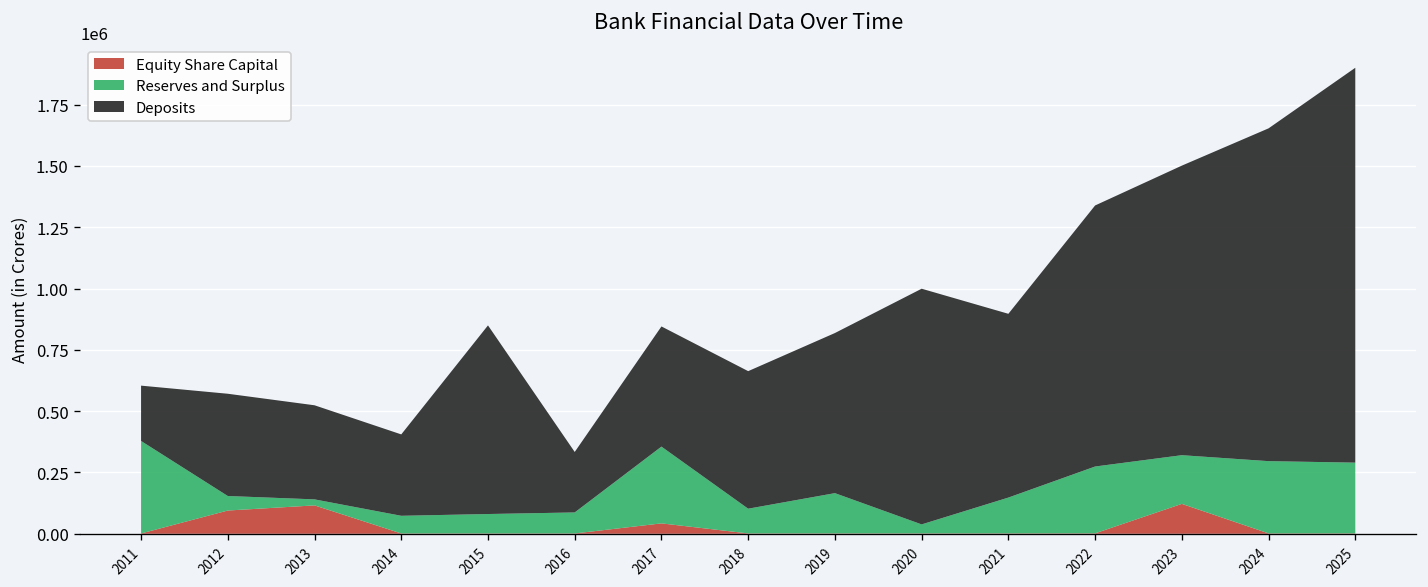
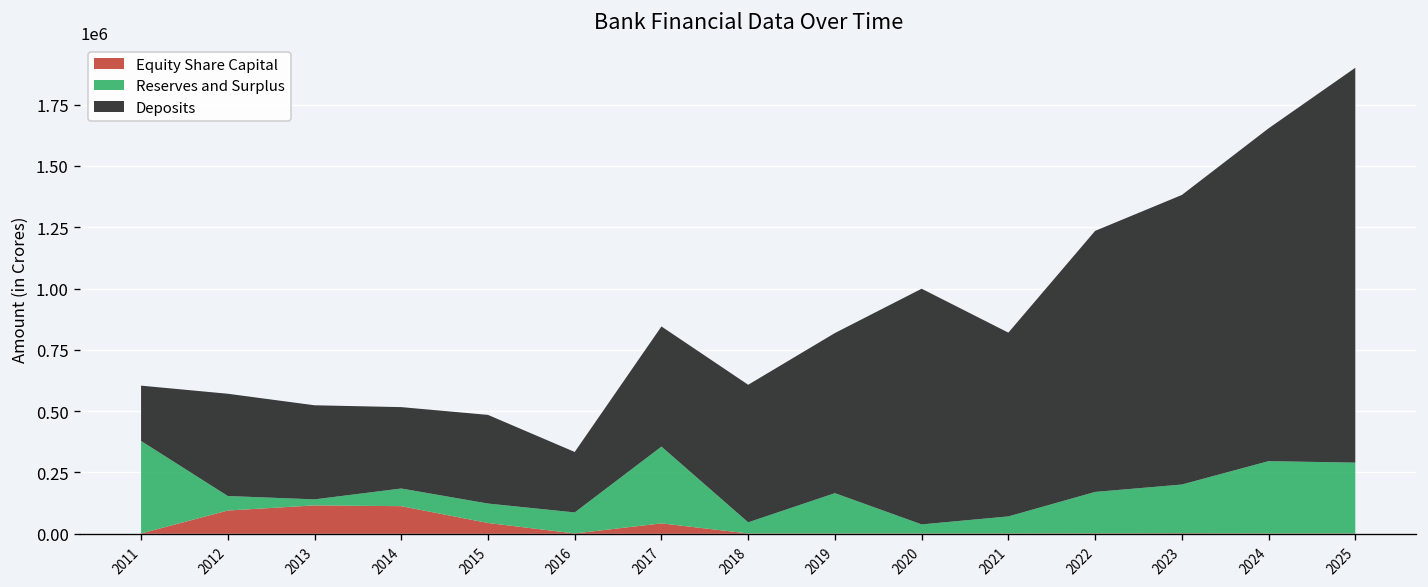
  {
    "Equity Share Capital": {
      "2012": 90000,
      "2013": 120000,
-     "2014": 0,
-     "2015": 0,
+     "2014": 110000,
+     "2015": 40000,
      "2017": 40000,
-     "2023": 120000
+     "2023": 0
    },
    "Reserves and Surplus": {
      "2011": 380000,
      "2012": 60000,
      "2013": 20000,
      "2014": 70000,
      "2015": 80000,
      "2016": 90000,
      "2017": 310000,
-     "2018": 100000,
+     "2018": 50000,
      "2019": 160000,
      "2020": 40000,
-     "2021": 150000,
-     "2022": 270000,
+     "2021": 70000,
+     "2022": 170000,
      "2023": 200000,
      "2024": 290000,
      "2025": 290000
    },
    "Deposits": {
      "2011": 230000,
      "2012": 420000,
      "2013": 380000,
      "2014": 330000,
-     "2015": 770000,
+     "2015": 360000,
      "2016": 250000,
      "2017": 490000,
      "2018": 560000,
      "2019": 650000,
      "2020": 960000,
      "2021": 750000,
      "2022": 1060000,
      "2023": 1180000,
      "2024": 1360000,
      "2025": 1610000
    }
  }
